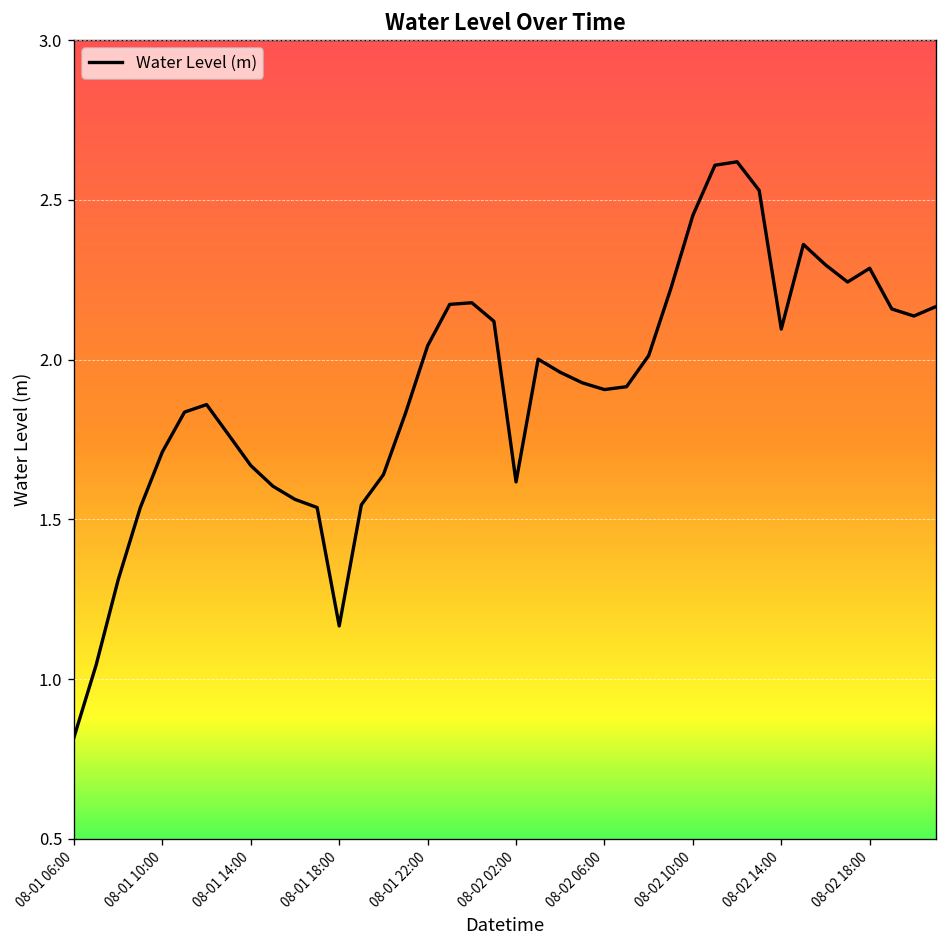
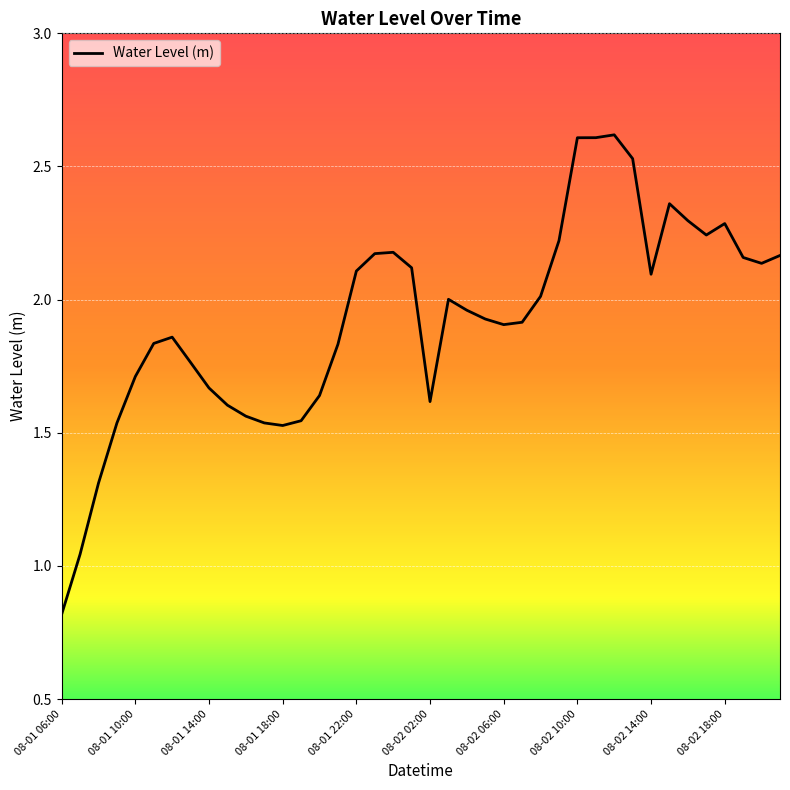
  {
    "08-01 06:00": 0.82,
    "08-01 10:00": 1.71,
    "08-01 14:00": 1.67,
-   "08-01 18:00": 1.17,
-   "08-01 22:00": 2.04,
+   "08-01 18:00": 1.53,
+   "08-01 22:00": 2.11,
    "08-02 02:00": 1.62,
    "08-02 06:00": 1.91,
-   "08-02 10:00": 2.45,
+   "08-02 10:00": 2.61,
    "08-02 14:00": 2.10,
    "08-02 18:00": 2.29
  }
